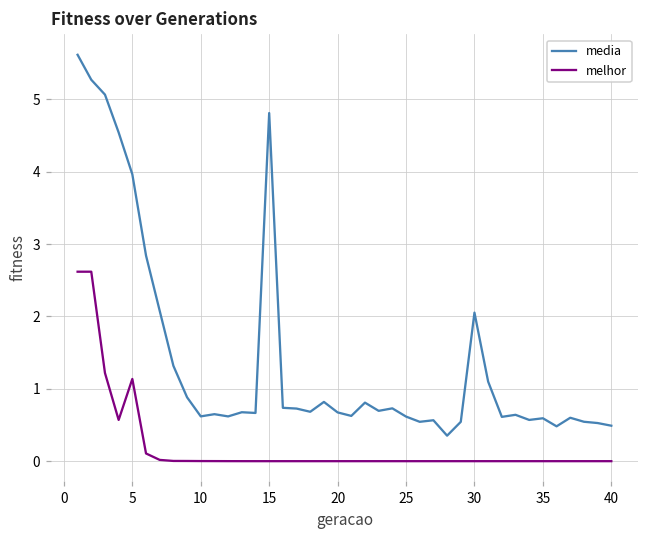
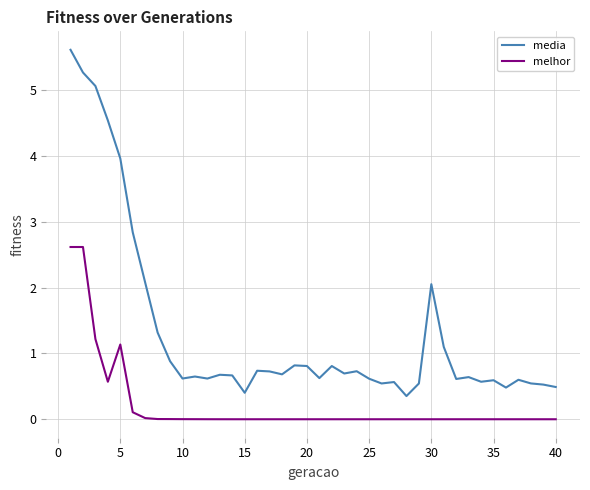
  {
    "media": {
      "5": 4.0,
      "10": 0.6,
-     "15": 4.8,
-     "20": 0.7,
+     "15": 0.4,
+     "20": 0.8,
      "25": 0.6,
      "30": 2.1,
      "35": 0.6,
      "40": 0.5
    },
    "melhor": {
      "5": 1.1,
      "10": 0.0,
      "15": 0.0,
      "20": 0.0,
      "25": 0.0,
      "30": 0.0,
      "35": 0.0,
      "40": 0.0
    }
  }
